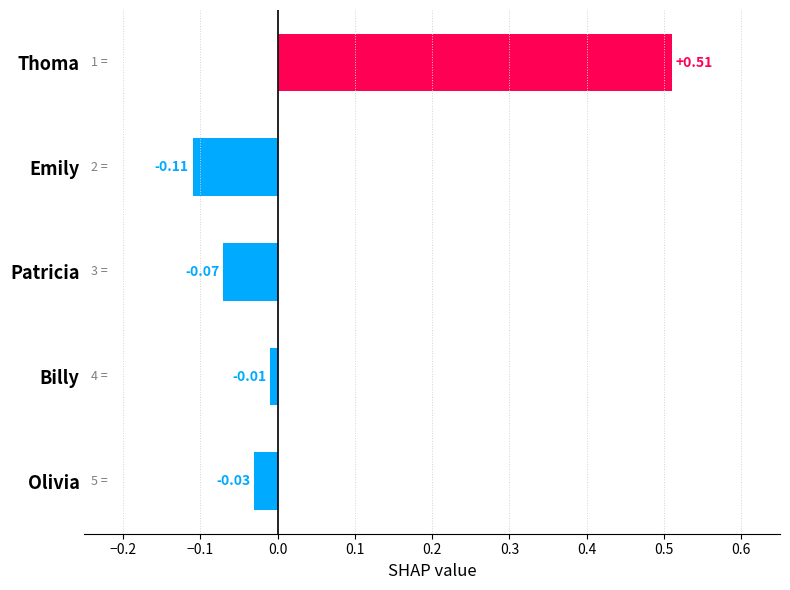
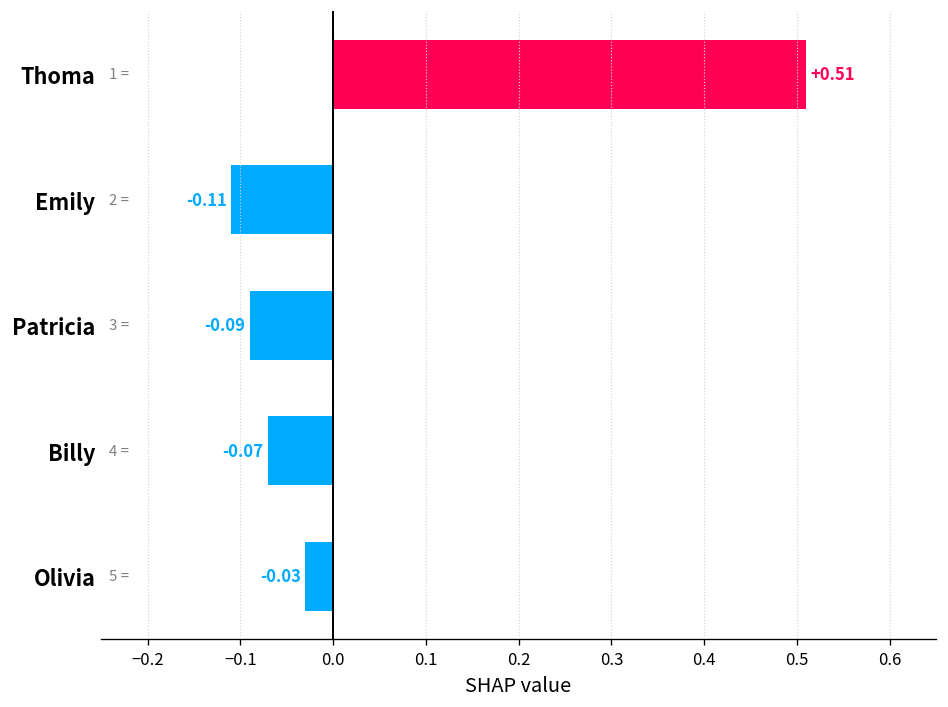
  {
    "Thoma": "+0.51",
    "Emily": "-0.11",
-   "Patricia": "-0.07",
-   "Billy": "-0.01",
+   "Patricia": "-0.09",
+   "Billy": "-0.07",
    "Olivia": "-0.03"
  }
